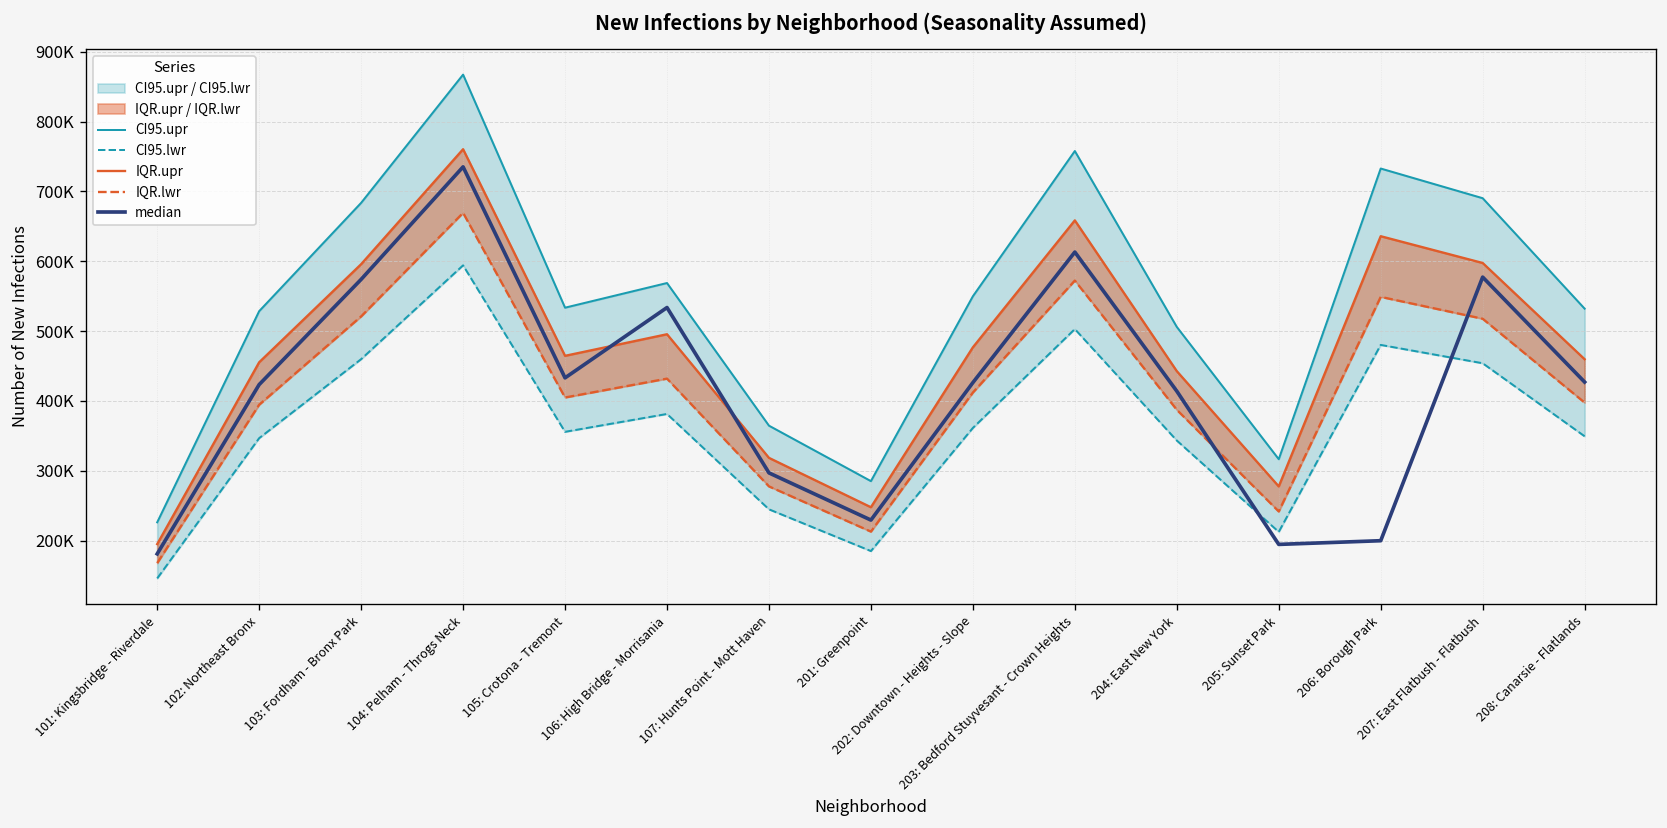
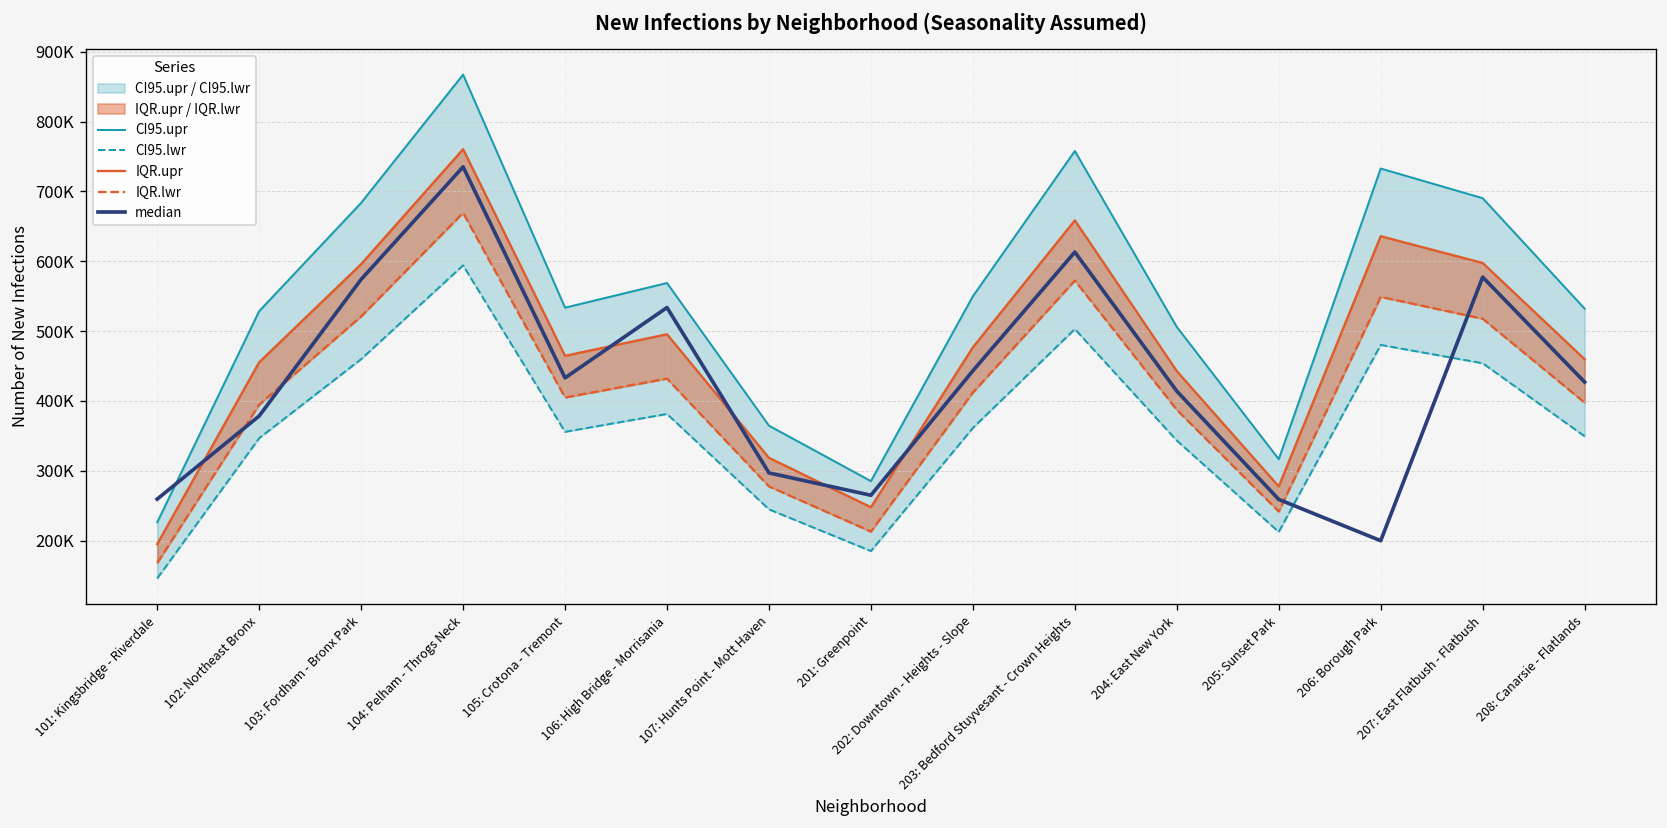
  {
    "median": {
-     "101: Kingsbridge - Riverdale": 180000,
-     "102: Northeast Bronx": 420000,
+     "101: Kingsbridge - Riverdale": 260000,
+     "102: Northeast Bronx": 380000,
      "103: Fordham - Bronx Park": 570000,
      "104: Pelham - Throgs Neck": 740000,
      "105: Crotona - Tremont": 430000,
      "106: High Bridge - Morrisania": 530000,
      "107: Hunts Point - Mott Haven": 300000,
-     "201: Greenpoint": 230000,
-     "202: Downtown - Heights - Slope": 430000,
+     "201: Greenpoint": 270000,
+     "202: Downtown - Heights - Slope": 440000,
      "203: Bedford Stuyvesant - Crown Heights": 610000,
      "204: East New York": 410000,
-     "205: Sunset Park": 190000,
+     "205: Sunset Park": 260000,
      "206: Borough Park": 200000,
      "207: East Flatbush - Flatbush": 580000,
      "208: Canarsie - Flatlands": 430000
    }
  }
